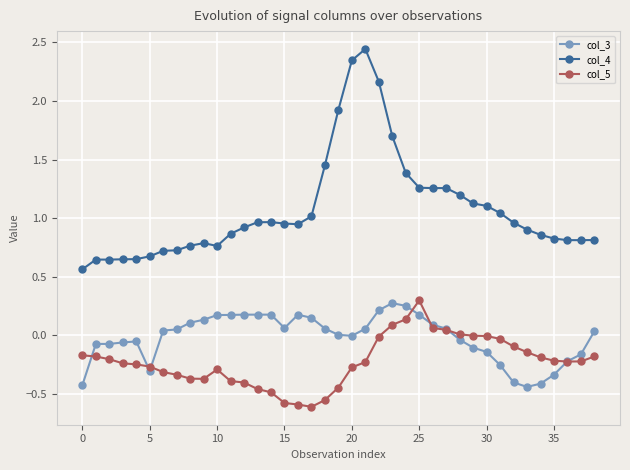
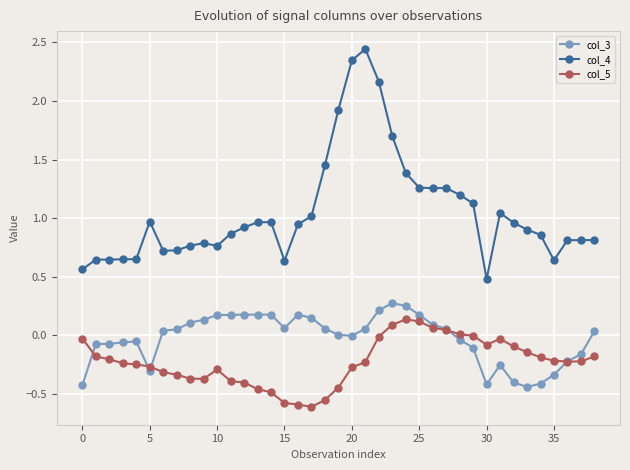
  {
    "col_3": {
      "0": -0.43,
      "5": -0.30,
      "10": 0.17,
      "15": 0.06,
      "20": 0.00,
      "25": 0.18,
-     "30": -0.14,
+     "30": -0.42,
      "35": -0.34
    },
    "col_4": {
      "0": 0.56,
-     "5": 0.67,
+     "5": 0.97,
      "10": 0.76,
-     "15": 0.95,
+     "15": 0.64,
      "20": 2.35,
      "25": 1.26,
-     "30": 1.10,
-     "35": 0.83
+     "30": 0.48,
+     "35": 0.64
    },
    "col_5": {
-     "0": -0.17,
+     "0": -0.03,
      "5": -0.27,
      "10": -0.29,
      "15": -0.58,
      "20": -0.27,
-     "25": 0.30,
-     "30": -0.01,
+     "25": 0.12,
+     "30": -0.08,
      "35": -0.22
    }
  }
